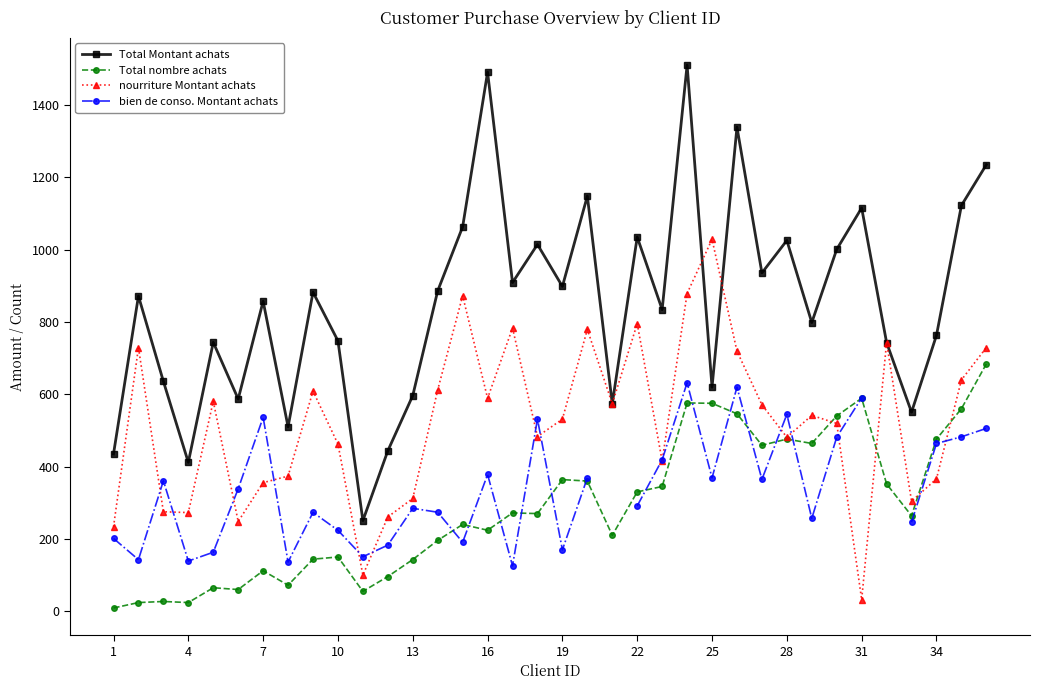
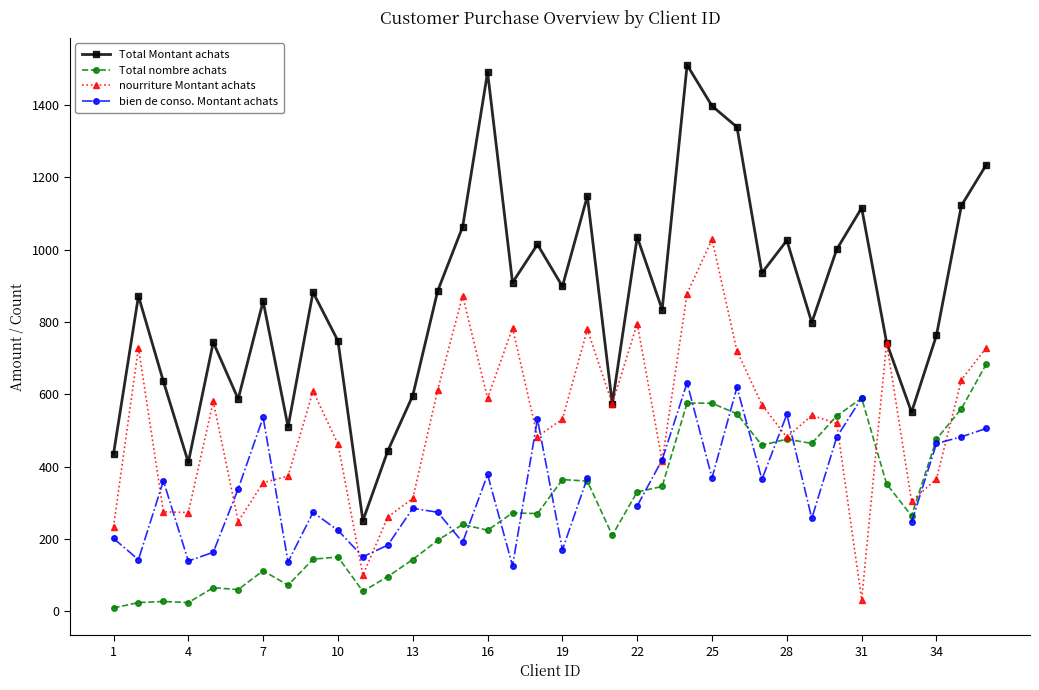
  {
    "Total Montant achats": {
      "1": 430,
      "4": 410,
      "7": 860,
      "10": 750,
      "13": 600,
      "16": 1490,
      "19": 900,
      "22": 1030,
-     "25": 620,
+     "25": 1400,
      "28": 1030,
      "31": 1120,
      "34": 760
    },
    "Total nombre achats": {
      "1": 10,
      "4": 20,
      "7": 110,
      "10": 150,
      "13": 140,
      "16": 220,
      "19": 360,
      "22": 330,
      "25": 580,
      "34": 480
    },
    "nourriture Montant achats": {
      "1": 230,
      "4": 270,
      "7": 360,
      "10": 460,
      "13": 310,
      "16": 590,
      "19": 530,
      "22": 800,
      "25": 1030,
      "31": 30,
      "34": 370
    },
    "bien de conso. Montant achats": {
      "1": 200,
      "4": 140,
      "7": 540,
      "10": 220,
      "13": 280,
      "16": 380,
      "19": 170,
      "22": 290,
      "25": 370,
      "28": 540,
      "34": 460
    }
  }
